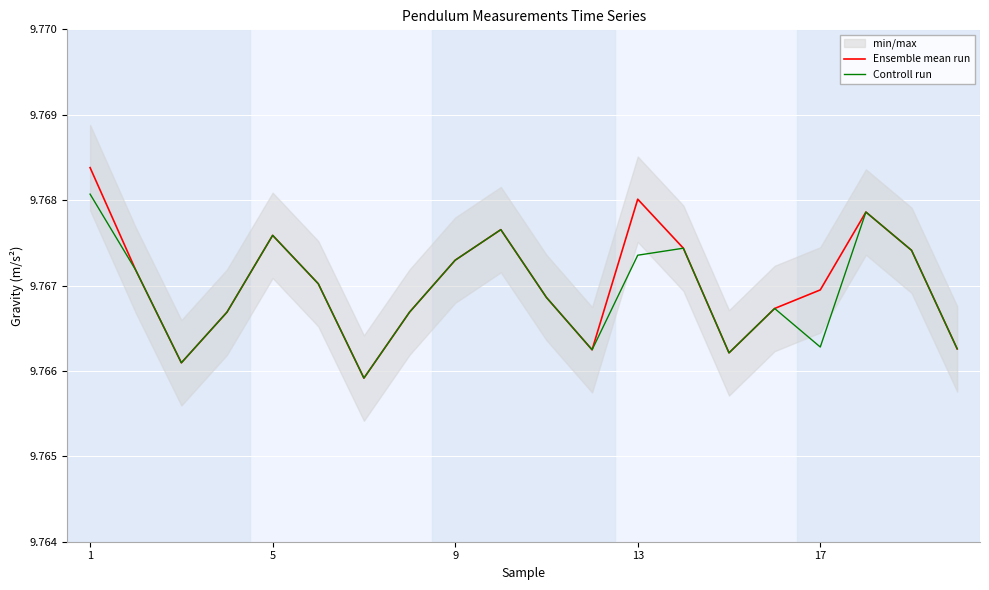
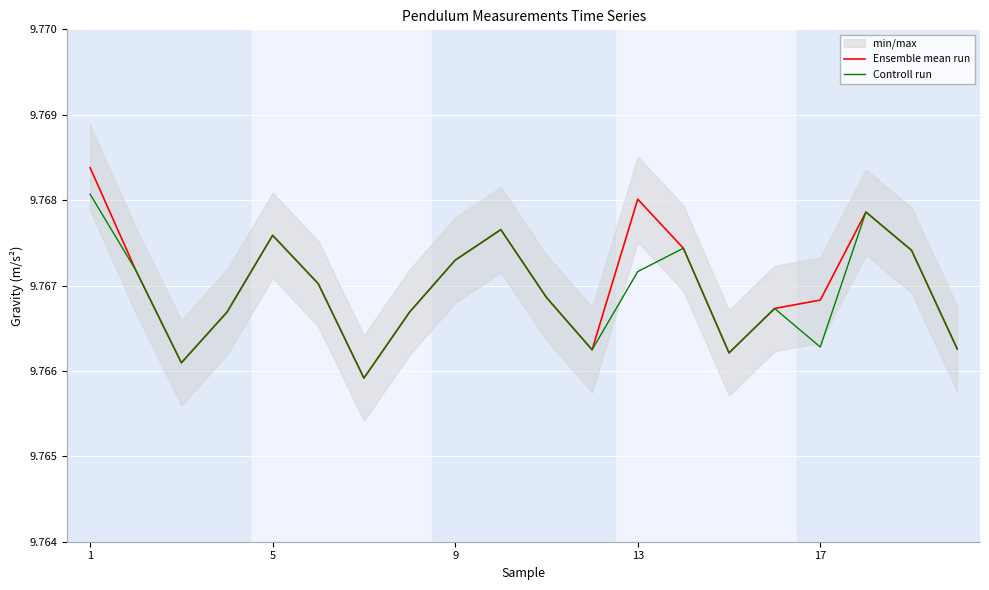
  {
    "Ensemble mean run": {
      "1": 9.7684,
      "13": 9.7680,
-     "17": 9.7669
+     "17": 9.7668
    },
    "Controll run": {
      "1": 9.7681,
-     "13": 9.7674,
+     "13": 9.7672,
      "17": 9.7663
    }
  }
